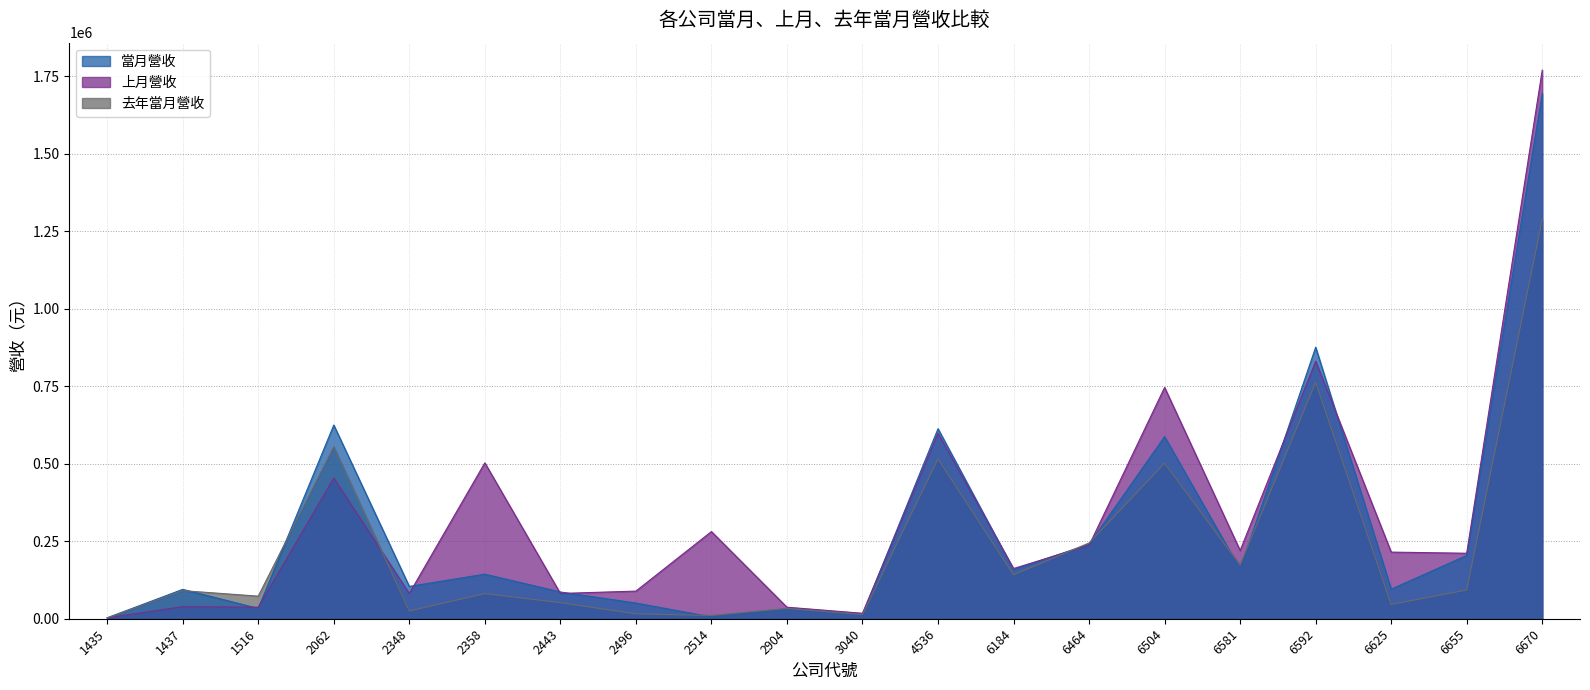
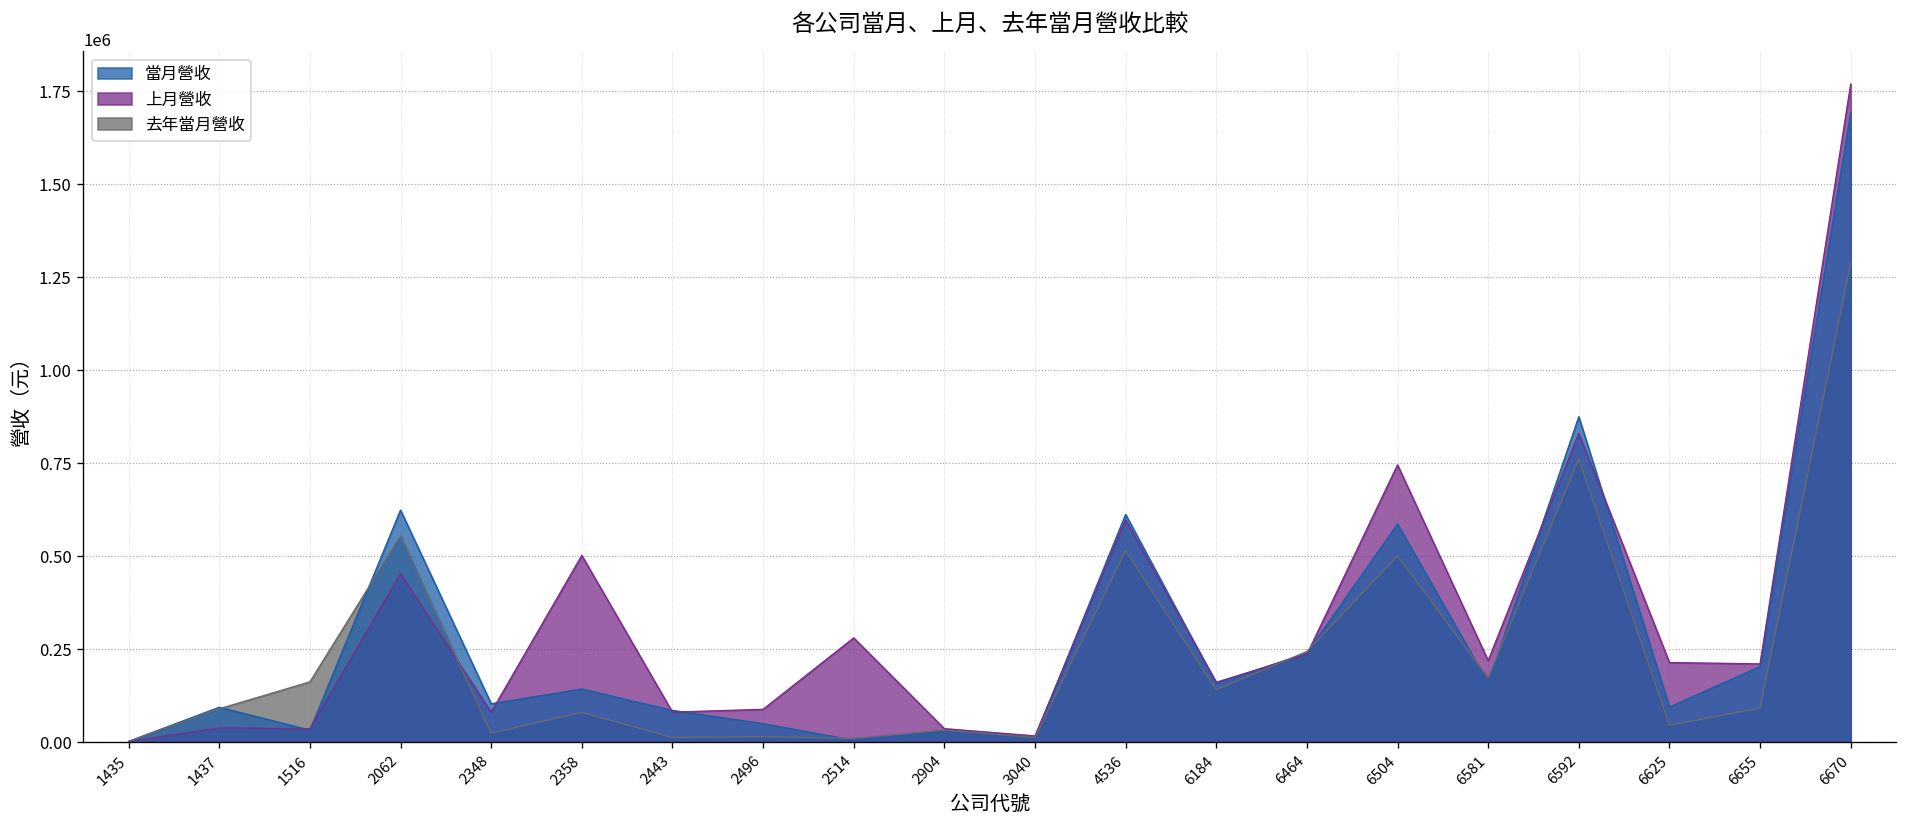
  {
    "去年當月營收": {
-     "1516": 70000,
+     "1516": 160000,
      "2062": 560000,
      "2348": 30000,
      "2358": 80000,
-     "2443": 50000,
+     "2443": 10000,
      "2496": 20000,
      "4536": 520000,
      "6184": 140000,
      "6504": 500000,
      "6581": 170000,
      "6592": 760000,
      "6625": 50000,
      "6655": 90000,
      "6670": 1290000
    },
    "上月營收": {
      "1437": 40000,
      "2062": 450000,
      "2348": 80000,
      "2358": 500000,
      "2496": 90000,
      "2514": 280000,
      "4536": 600000,
      "6504": 750000,
      "6581": 220000,
      "6592": 830000,
      "6625": 210000,
      "6670": 1770000
    },
    "當月營收": {
      "2062": 620000,
      "2348": 100000,
      "2358": 140000,
      "2496": 50000,
      "4536": 610000,
      "6504": 590000,
      "6581": 160000,
      "6592": 880000,
      "6625": 100000,
      "6670": 1690000
    }
  }
